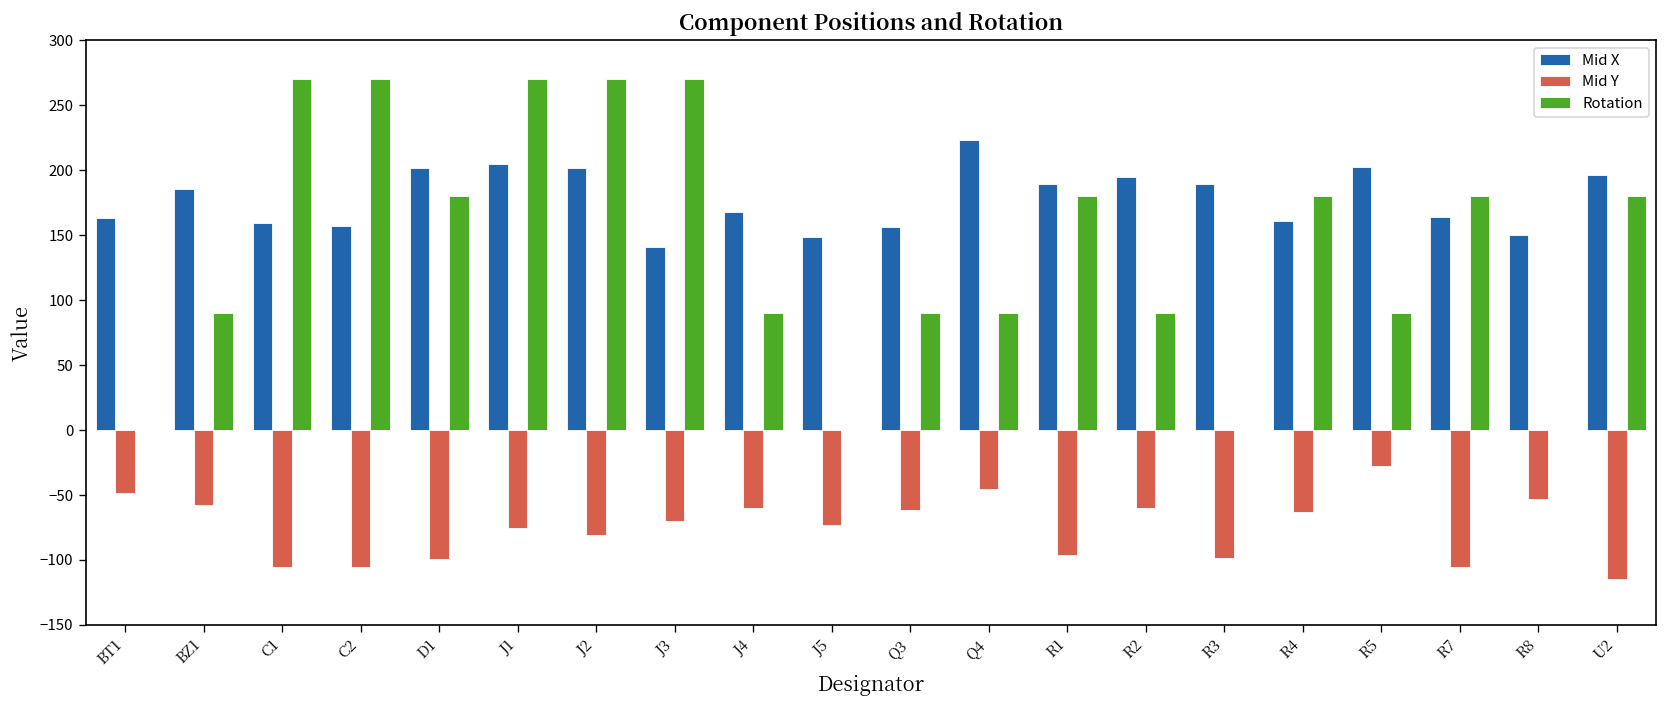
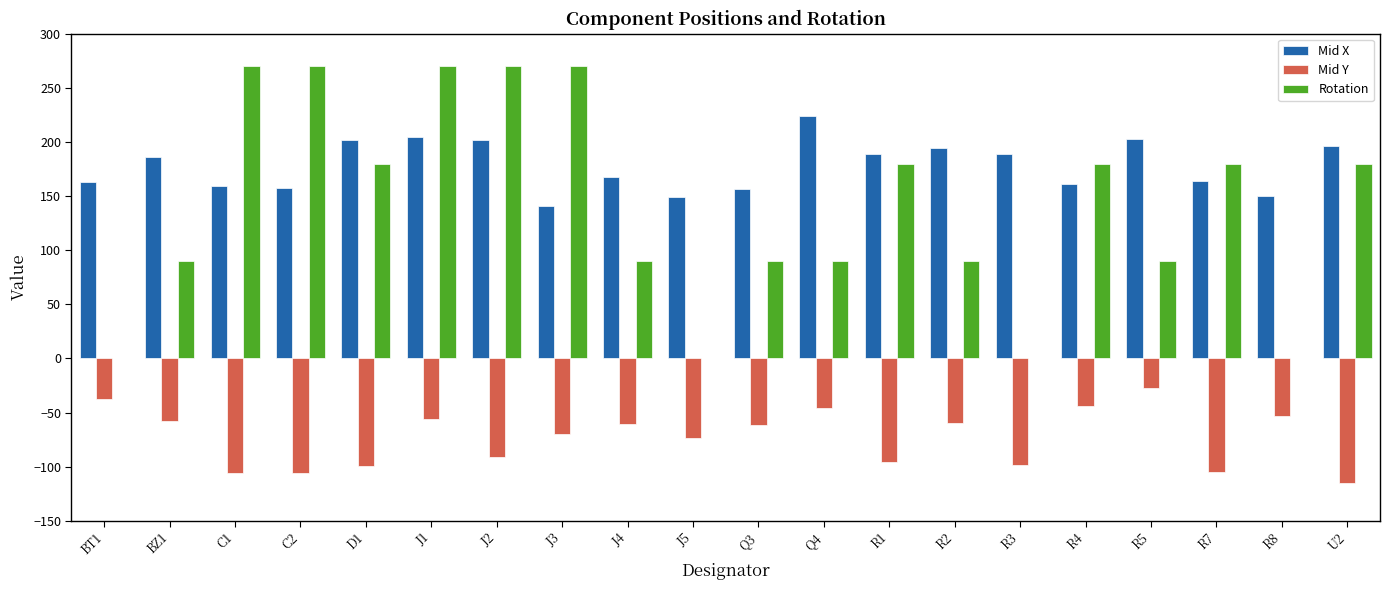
  {
    "Mid X": {
      "BT1": 163,
      "BZ1": 186,
      "C1": 159,
      "C2": 157,
      "D1": 201,
      "J1": 205,
      "J2": 202,
      "J3": 141,
      "J4": 168,
      "J5": 149,
      "Q3": 156,
      "Q4": 223,
      "R1": 189,
      "R2": 195,
      "R3": 189,
      "R4": 161,
      "R5": 203,
      "R7": 164,
      "R8": 150,
      "U2": 196
    },
    "Mid Y": {
-     "BT1": -48,
+     "BT1": -37,
      "BZ1": -57,
      "C1": -106,
      "C2": -106,
      "D1": -99,
-     "J1": -75,
-     "J2": -81,
+     "J1": -56,
+     "J2": -91,
      "J3": -70,
      "J4": -60,
      "J5": -73,
      "Q3": -62,
      "Q4": -45,
      "R1": -96,
      "R2": -60,
      "R3": -98,
-     "R4": -63,
+     "R4": -44,
      "R5": -27,
      "R7": -105,
      "R8": -53,
      "U2": -115
    },
    "Rotation": {
      "BT1": 0,
      "BZ1": 90,
      "C1": 270,
      "C2": 270,
      "D1": 180,
      "J1": 270,
      "J2": 270,
      "J3": 270,
      "J4": 90,
      "J5": 0,
      "Q3": 90,
      "Q4": 90,
      "R1": 180,
      "R2": 90,
      "R3": 0,
      "R4": 180,
      "R5": 90,
      "R7": 180,
      "R8": 0,
      "U2": 180
    }
  }
